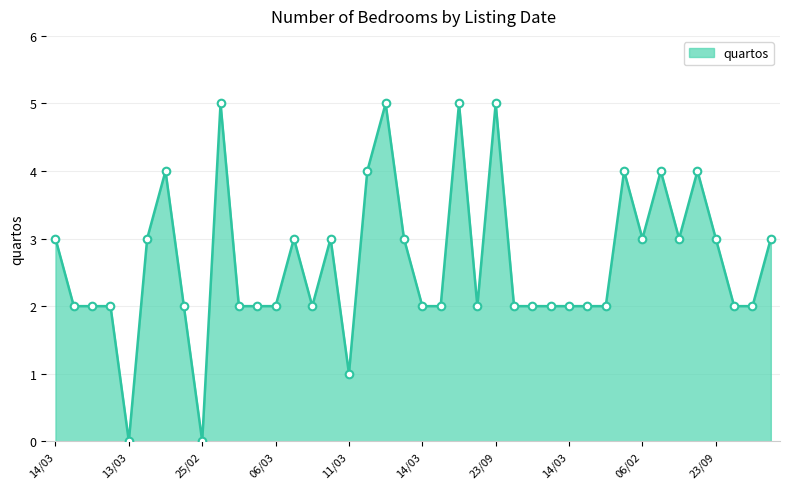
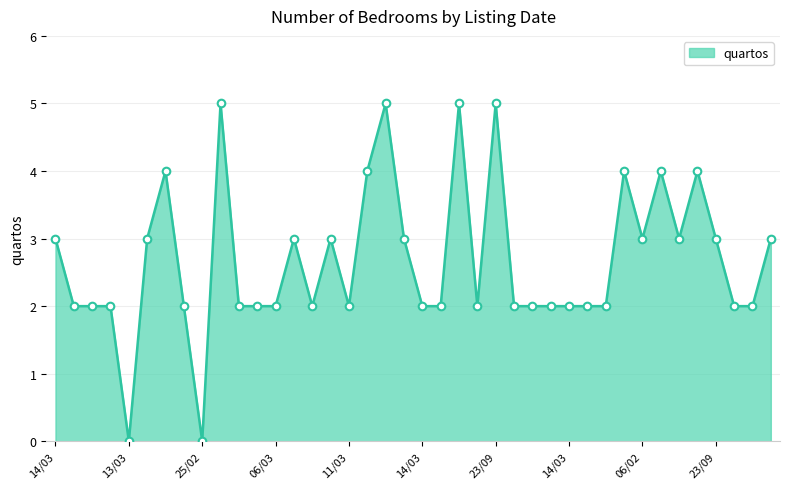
  {
    "13/03": 0,
    "25/02": 0,
-   "11/03": 1
+   "11/03": 2
  }
